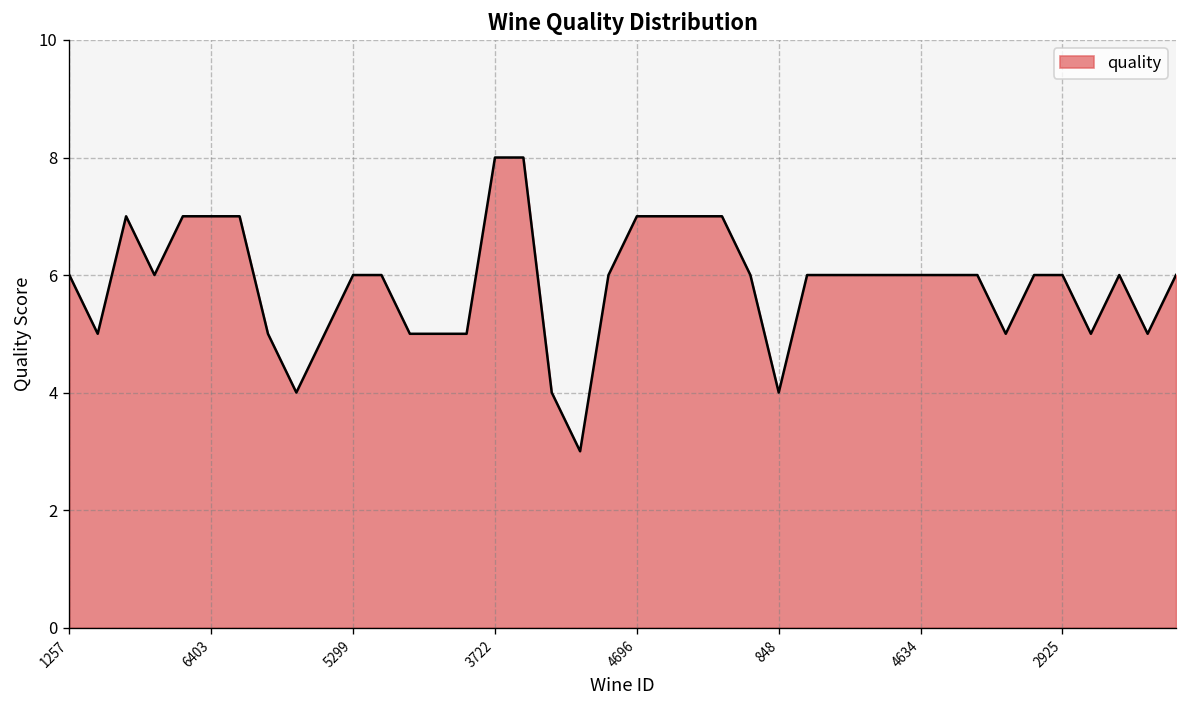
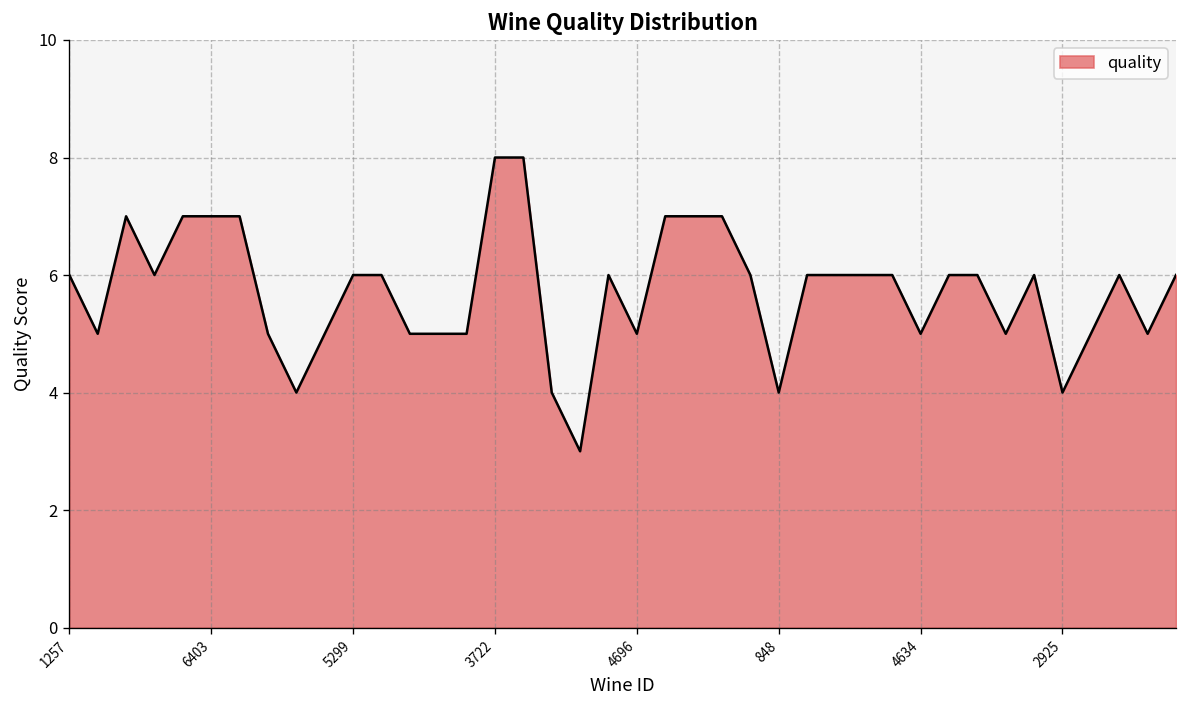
  {
    "1257": 6,
    "6403": 7,
    "5299": 6,
    "3722": 8,
-   "4696": 7,
+   "4696": 5,
    "848": 4,
-   "4634": 6,
-   "2925": 6
+   "4634": 5,
+   "2925": 4
  }
